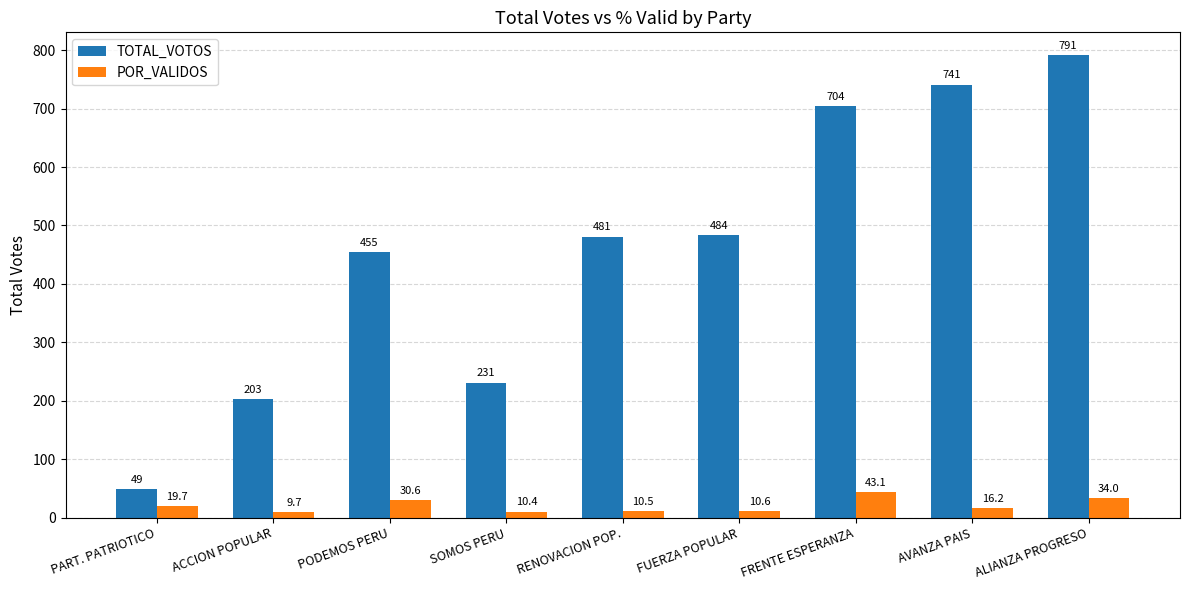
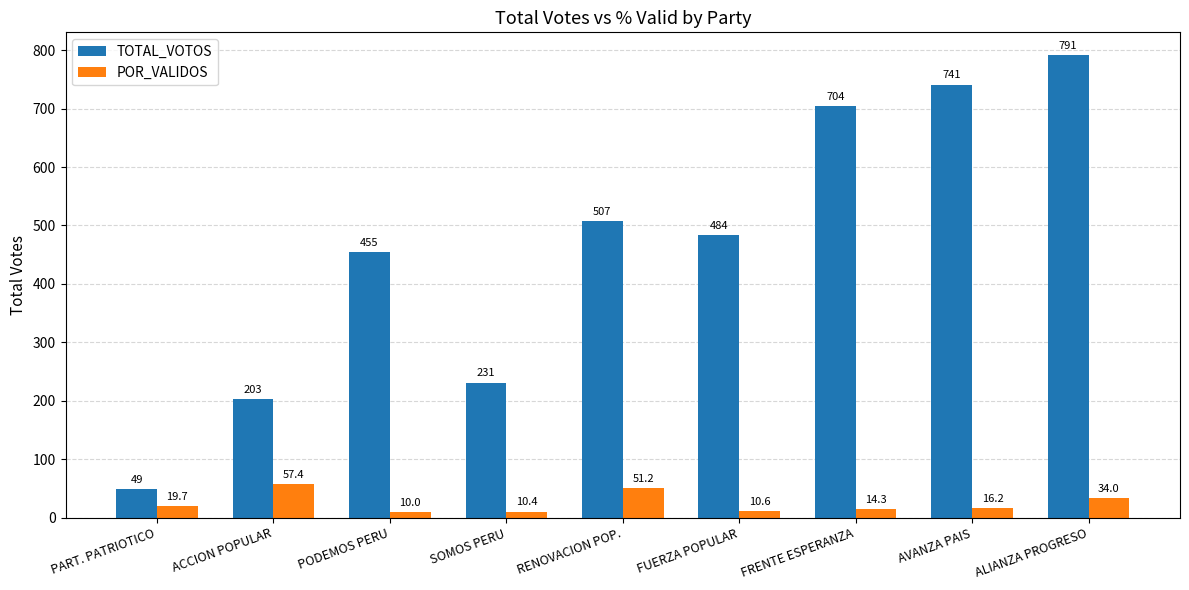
  {
    "TOTAL_VOTOS": {
      "PART. PATRIOTICO": 49,
      "ACCION POPULAR": 203,
      "PODEMOS PERU": 455,
      "SOMOS PERU": 231,
-     "RENOVACION POP.": 481,
+     "RENOVACION POP.": 507,
      "FUERZA POPULAR": 484,
      "FRENTE ESPERANZA": 704,
      "AVANZA PAIS": 741,
      "ALIANZA PROGRESO": 791
    },
    "POR_VALIDOS": {
      "PART. PATRIOTICO": 19.7,
-     "ACCION POPULAR": 9.7,
-     "PODEMOS PERU": 30.6,
+     "ACCION POPULAR": 57.4,
+     "PODEMOS PERU": 10.0,
      "SOMOS PERU": 10.4,
-     "RENOVACION POP.": 10.5,
+     "RENOVACION POP.": 51.2,
      "FUERZA POPULAR": 10.6,
-     "FRENTE ESPERANZA": 43.1,
+     "FRENTE ESPERANZA": 14.3,
      "AVANZA PAIS": 16.2,
      "ALIANZA PROGRESO": 34.0
    }
  }
